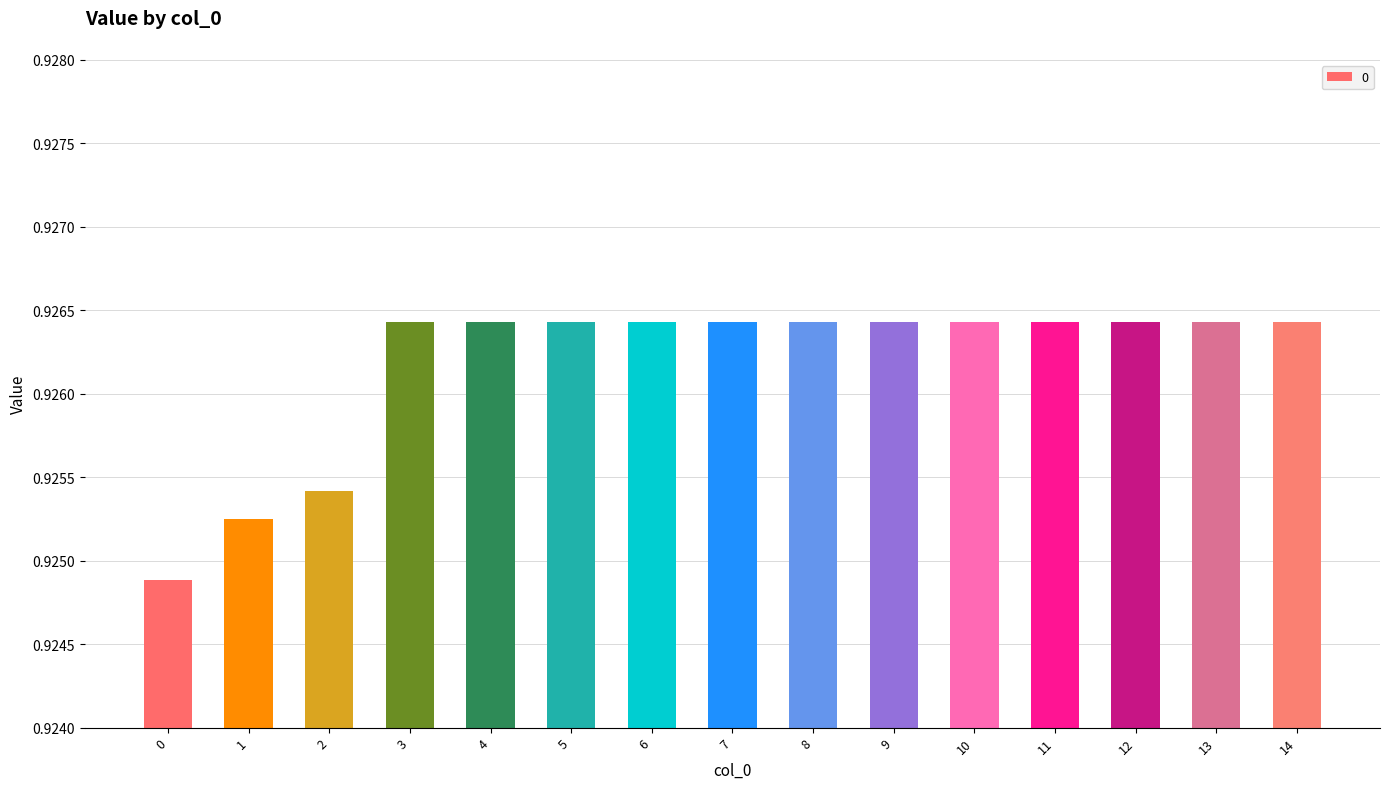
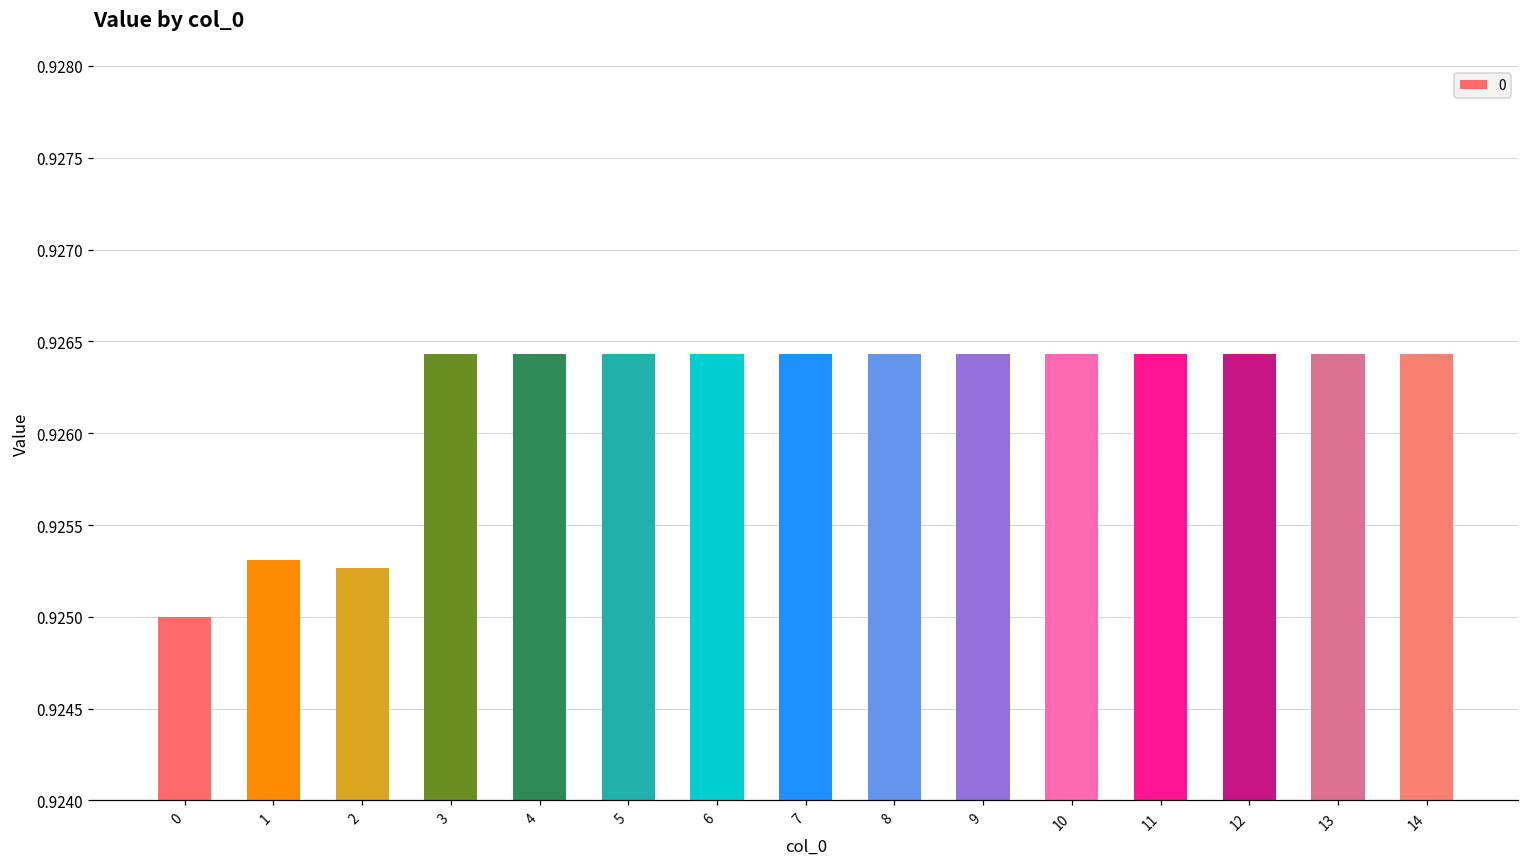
  {
-   "0": 0.92489,
-   "1": 0.92525,
-   "2": 0.92541,
+   "0": 0.92500,
+   "1": 0.92531,
+   "2": 0.92526,
    "3": 0.92643,
    "4": 0.92643,
    "5": 0.92643,
    "6": 0.92643,
    "7": 0.92643,
    "8": 0.92643,
    "9": 0.92643,
    "10": 0.92643,
    "11": 0.92643,
    "12": 0.92643,
    "13": 0.92643,
    "14": 0.92643
  }
